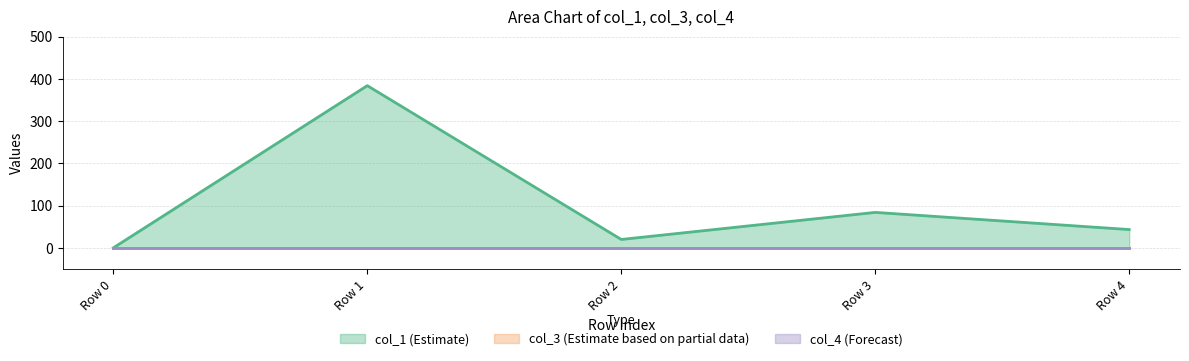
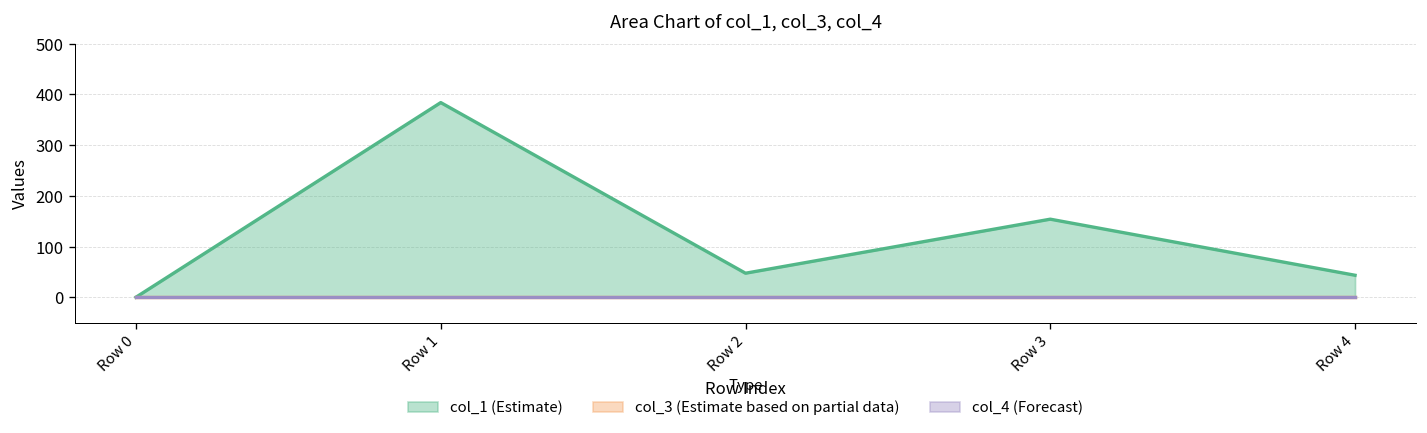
  {
    "col_1 (Estimate)": {
      "Row 1": 380,
-     "Row 2": 20,
-     "Row 3": 80,
+     "Row 2": 50,
+     "Row 3": 150,
      "Row 4": 40
    },
    "col_4 (Forecast)": {
      "Row 1": 0,
      "Row 2": 0,
      "Row 3": 0,
      "Row 4": 0
    }
  }
